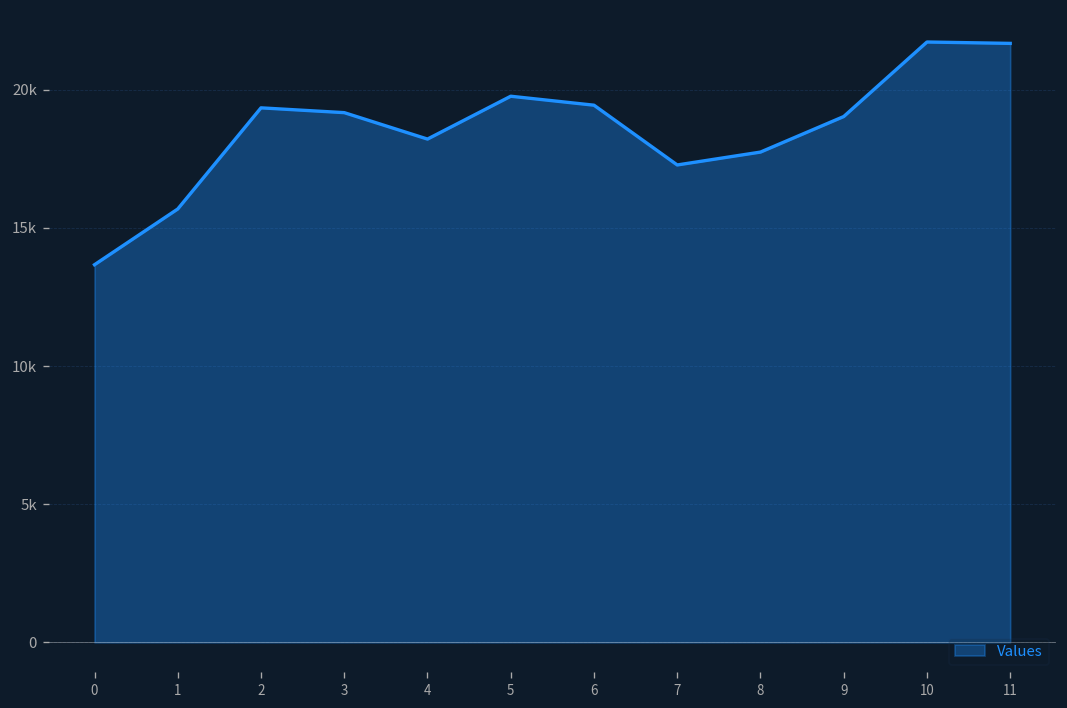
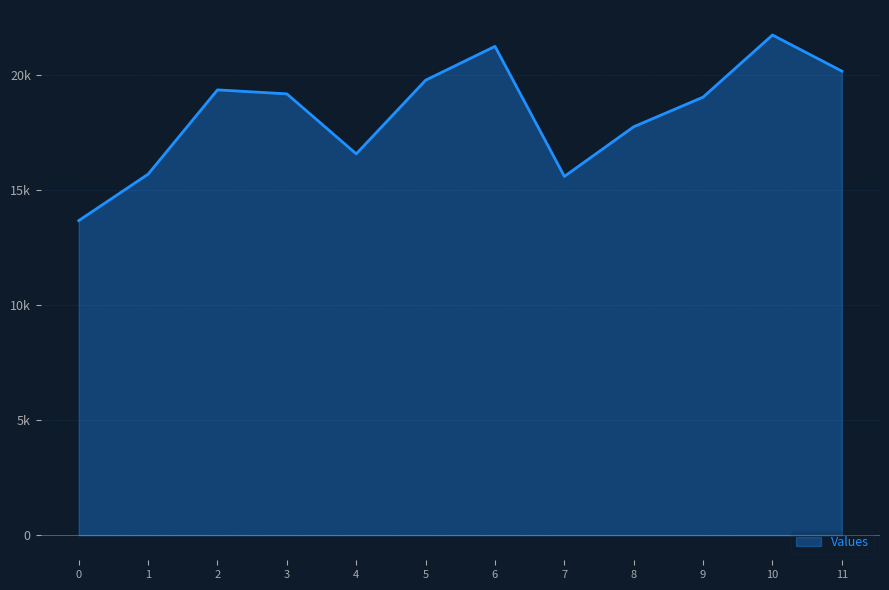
  {
    "0": 13700,
    "1": 15700,
    "2": 19300,
    "3": 19200,
-   "4": 18200,
+   "4": 16600,
    "5": 19800,
-   "6": 19400,
-   "7": 17300,
+   "6": 21200,
+   "7": 15600,
    "8": 17700,
    "9": 19000,
    "10": 21700,
-   "11": 21700
+   "11": 20200
  }
